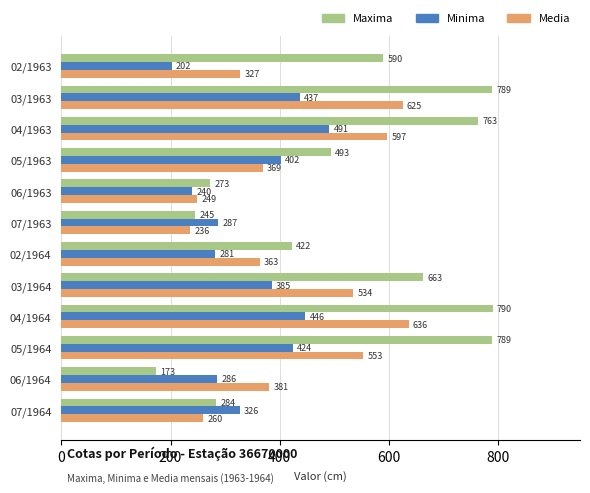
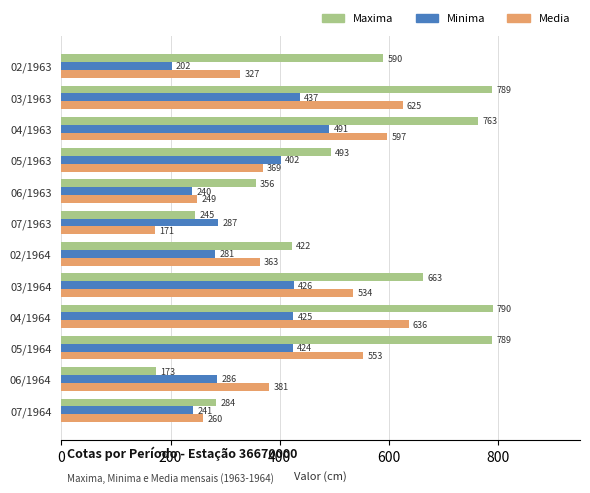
  {
    "Maxima": {
      "02/1963": 590,
      "03/1963": 789,
      "04/1963": 763,
      "05/1963": 493,
-     "06/1963": 273,
+     "06/1963": 356,
      "07/1963": 245,
      "02/1964": 422,
      "03/1964": 663,
      "04/1964": 790,
      "05/1964": 789,
      "06/1964": 173,
      "07/1964": 284
    },
    "Minima": {
      "02/1963": 202,
      "03/1963": 437,
      "04/1963": 491,
      "05/1963": 402,
      "06/1963": 240,
      "07/1963": 287,
      "02/1964": 281,
-     "03/1964": 385,
-     "04/1964": 446,
+     "03/1964": 426,
+     "04/1964": 425,
      "05/1964": 424,
      "06/1964": 286,
-     "07/1964": 326
+     "07/1964": 241
    },
    "Media": {
      "02/1963": 327,
      "03/1963": 625,
      "04/1963": 597,
      "05/1963": 369,
      "06/1963": 249,
-     "07/1963": 236,
+     "07/1963": 171,
      "02/1964": 363,
      "03/1964": 534,
      "04/1964": 636,
      "05/1964": 553,
      "06/1964": 381,
      "07/1964": 260
    }
  }
